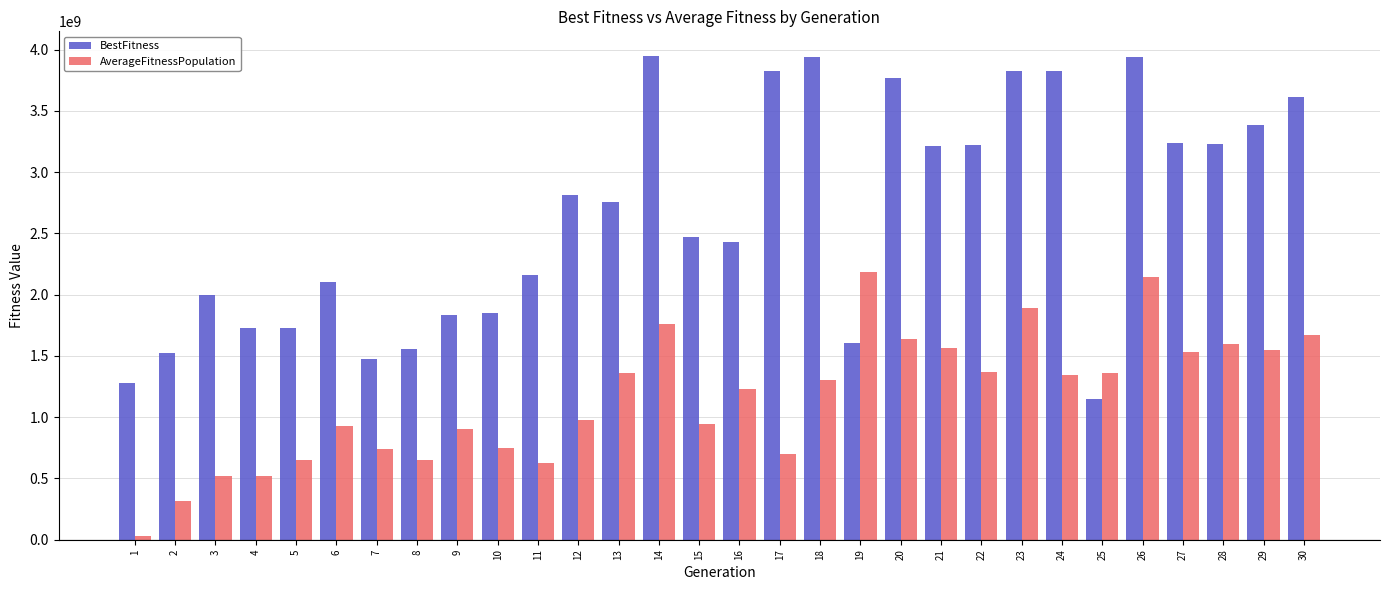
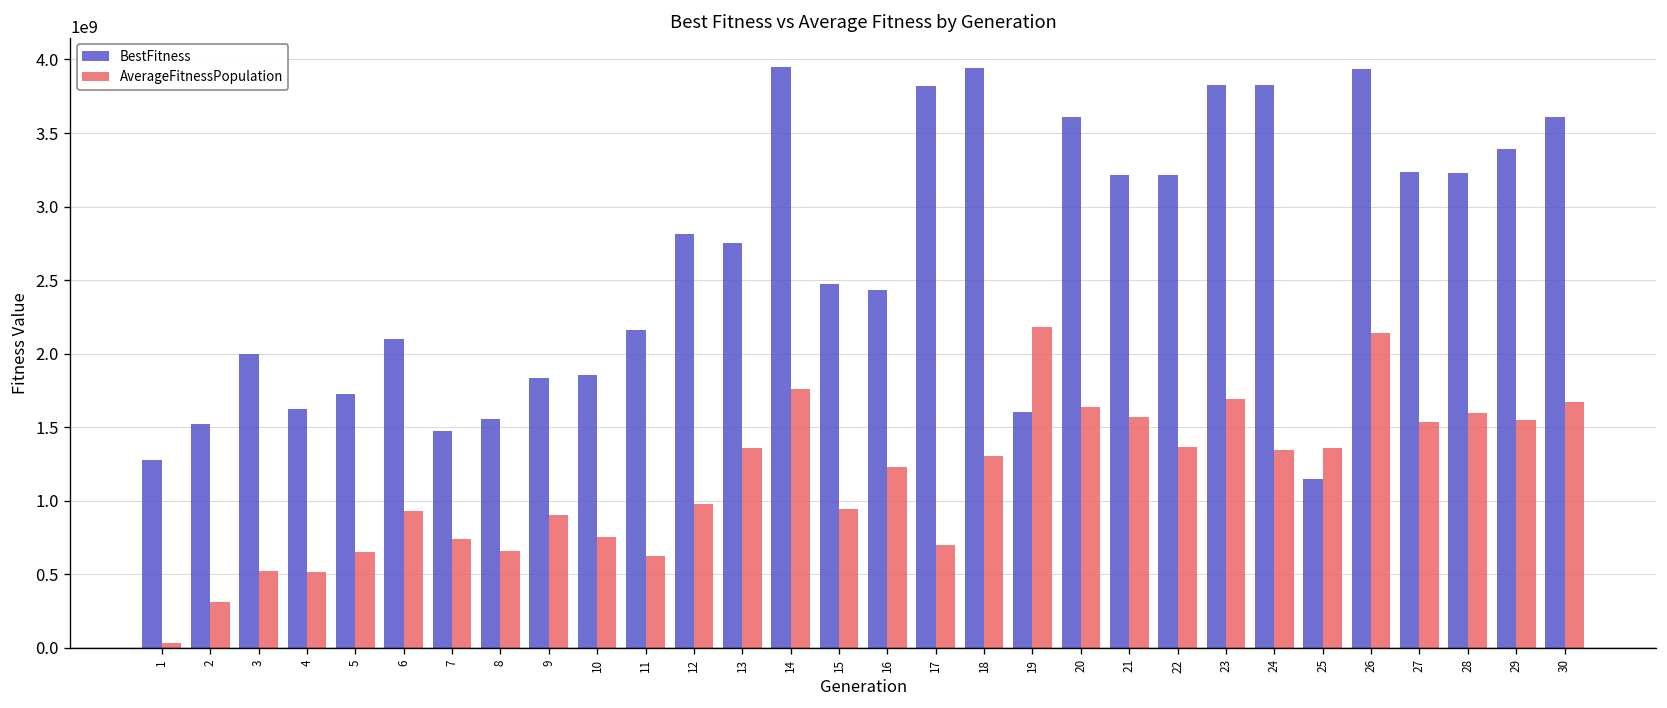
  {
    "BestFitness": {
      "1": 1280000000,
      "2": 1520000000,
      "3": 2000000000,
-     "4": 1720000000,
+     "4": 1620000000,
      "5": 1730000000,
      "6": 2100000000,
      "7": 1470000000,
      "8": 1560000000,
      "9": 1830000000,
      "10": 1850000000,
      "11": 2160000000,
      "12": 2810000000,
      "13": 2760000000,
      "14": 3950000000,
      "15": 2470000000,
      "16": 2430000000,
      "17": 3820000000,
      "18": 3940000000,
      "19": 1600000000,
-     "20": 3770000000,
+     "20": 3610000000,
      "21": 3210000000,
      "22": 3220000000,
      "23": 3820000000,
      "24": 3830000000,
      "25": 1150000000,
      "26": 3940000000,
      "27": 3240000000,
      "28": 3230000000,
      "29": 3390000000,
      "30": 3610000000
    },
    "AverageFitnessPopulation": {
      "1": 30000000,
      "2": 310000000,
      "3": 520000000,
      "4": 520000000,
      "5": 650000000,
      "6": 930000000,
      "7": 740000000,
      "8": 650000000,
      "9": 910000000,
      "10": 750000000,
      "11": 620000000,
      "12": 980000000,
      "13": 1360000000,
      "14": 1760000000,
      "15": 940000000,
      "16": 1230000000,
      "17": 700000000,
      "18": 1300000000,
      "19": 2180000000,
      "20": 1630000000,
      "21": 1570000000,
      "22": 1370000000,
-     "23": 1890000000,
+     "23": 1690000000,
      "24": 1340000000,
      "25": 1360000000,
      "26": 2140000000,
      "27": 1530000000,
      "28": 1590000000,
      "29": 1550000000,
      "30": 1670000000
    }
  }
